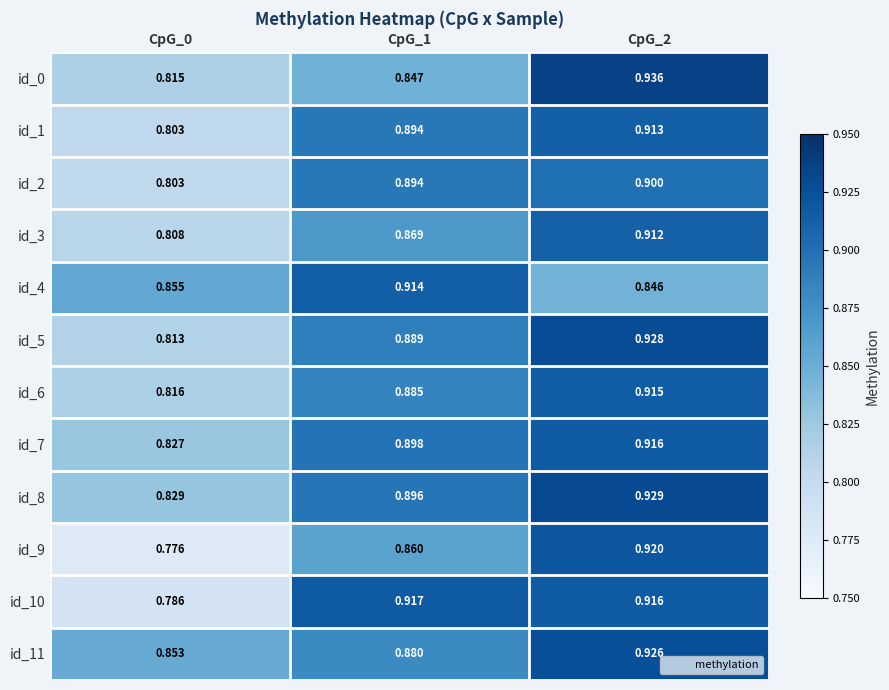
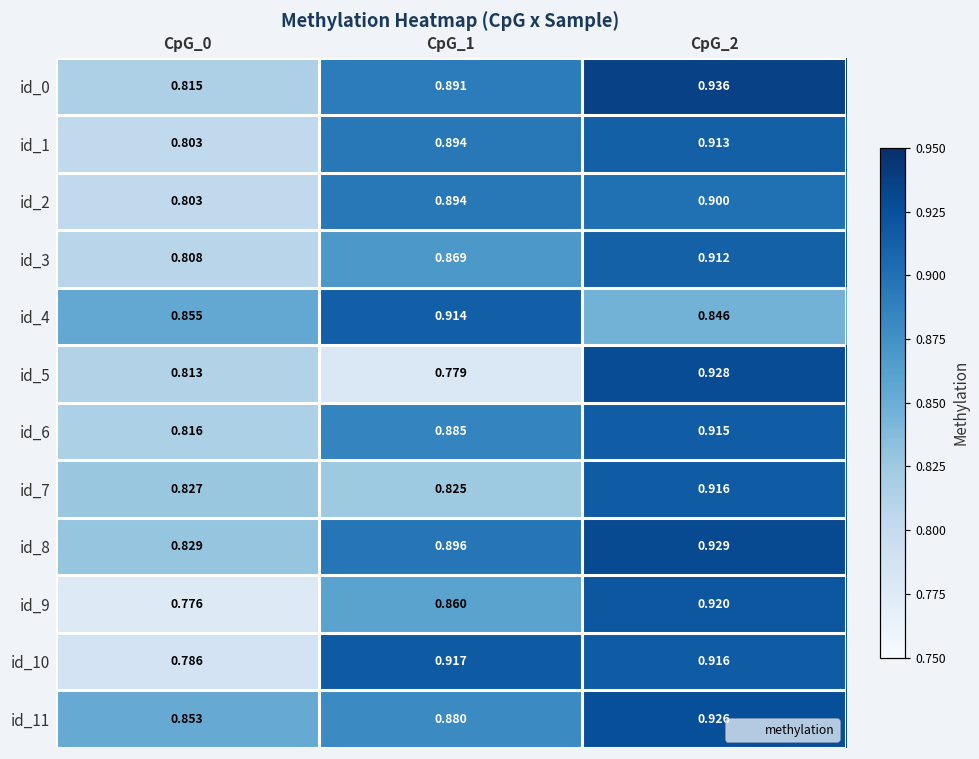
  {
    "id_0": {
      "CpG_0": 0.815,
-     "CpG_1": 0.847,
+     "CpG_1": 0.891,
      "CpG_2": 0.936
    },
    "id_1": {
      "CpG_0": 0.803,
      "CpG_1": 0.894,
      "CpG_2": 0.913
    },
    "id_2": {
      "CpG_0": 0.803,
      "CpG_1": 0.894,
      "CpG_2": 0.900
    },
    "id_3": {
      "CpG_0": 0.808,
      "CpG_1": 0.869,
      "CpG_2": 0.912
    },
    "id_4": {
      "CpG_0": 0.855,
      "CpG_1": 0.914,
      "CpG_2": 0.846
    },
    "id_5": {
      "CpG_0": 0.813,
-     "CpG_1": 0.889,
+     "CpG_1": 0.779,
      "CpG_2": 0.928
    },
    "id_6": {
      "CpG_0": 0.816,
      "CpG_1": 0.885,
      "CpG_2": 0.915
    },
    "id_7": {
      "CpG_0": 0.827,
-     "CpG_1": 0.898,
+     "CpG_1": 0.825,
      "CpG_2": 0.916
    },
    "id_8": {
      "CpG_0": 0.829,
      "CpG_1": 0.896,
      "CpG_2": 0.929
    },
    "id_9": {
      "CpG_0": 0.776,
      "CpG_1": 0.860,
      "CpG_2": 0.920
    },
    "id_10": {
      "CpG_0": 0.786,
      "CpG_1": 0.917,
      "CpG_2": 0.916
    },
    "id_11": {
      "CpG_0": 0.853,
      "CpG_1": 0.880
    }
  }
